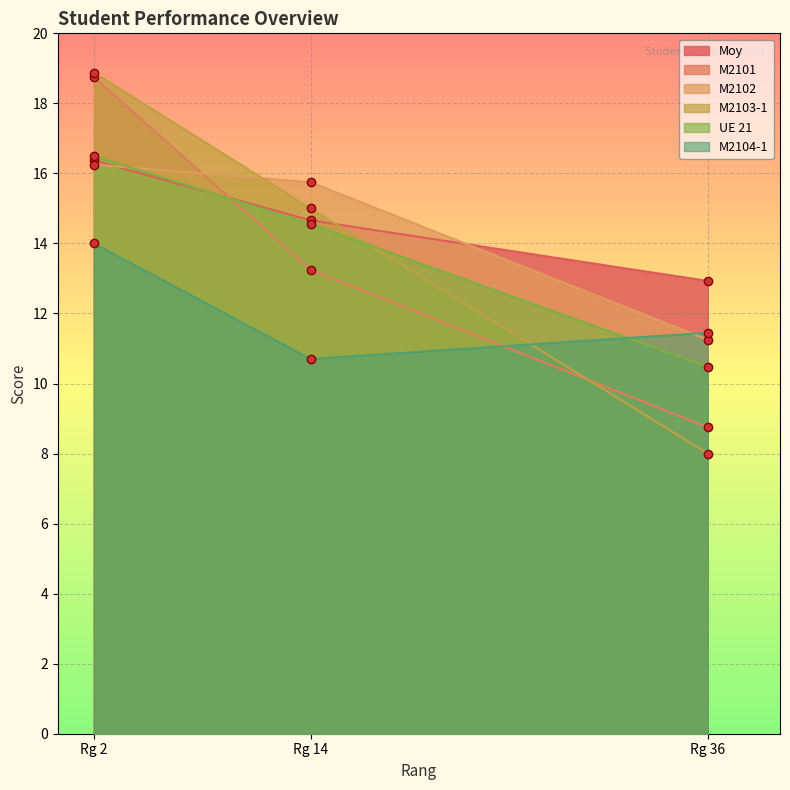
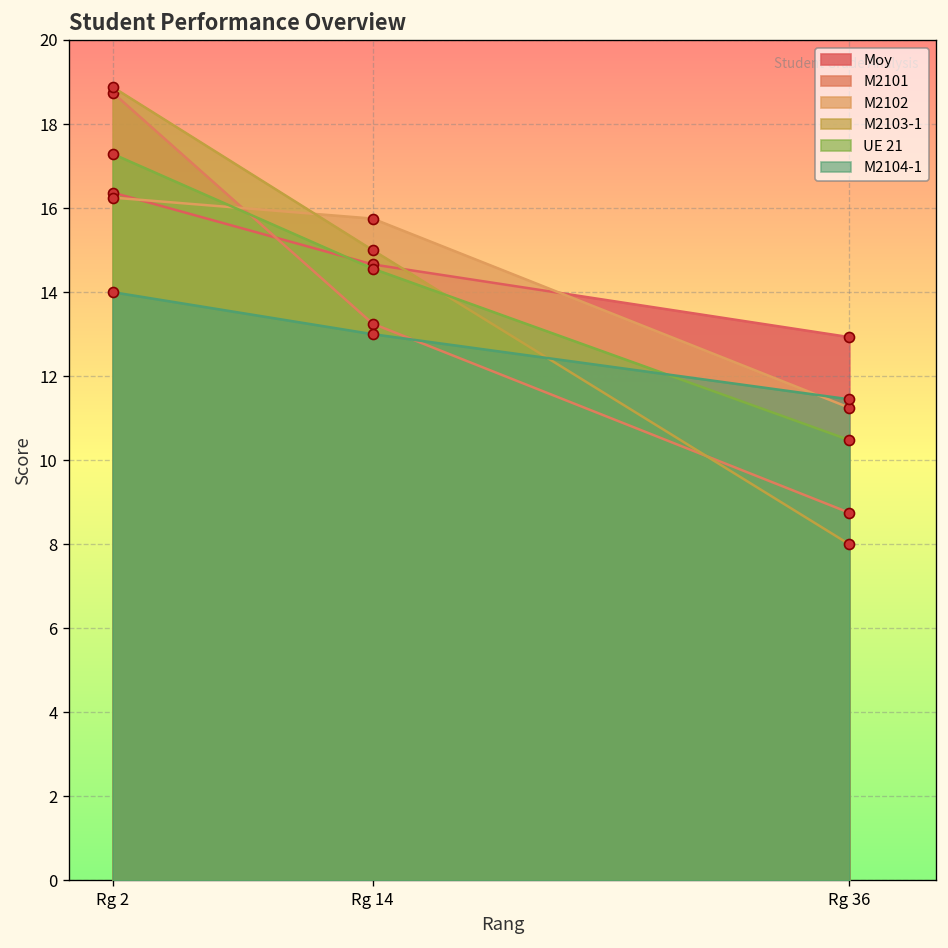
  {
    "UE 21": {
-     "Rg 2": 16.5,
+     "Rg 2": 17.3,
      "Rg 14": 14.6,
      "Rg 36": 10.5
    },
    "M2104-1": {
      "Rg 2": 14.0,
-     "Rg 14": 10.7,
+     "Rg 14": 13.0,
      "Rg 36": 11.5
    }
  }
